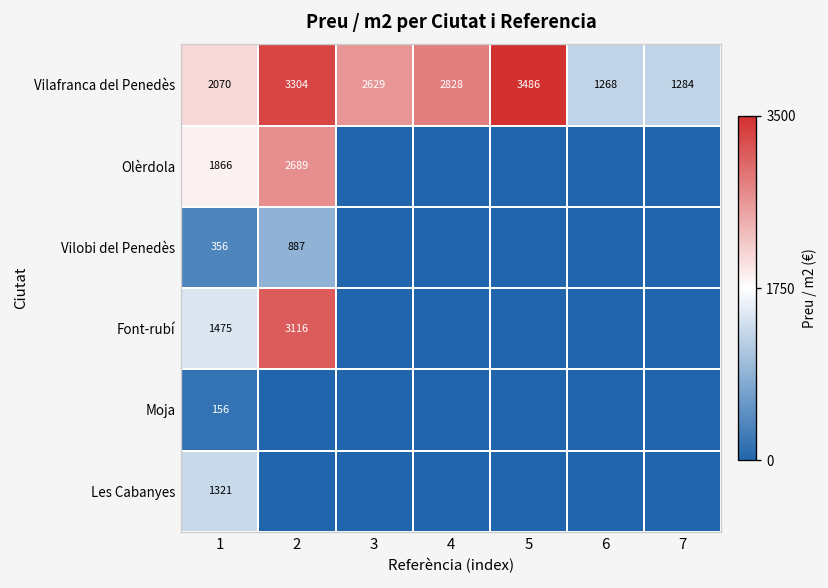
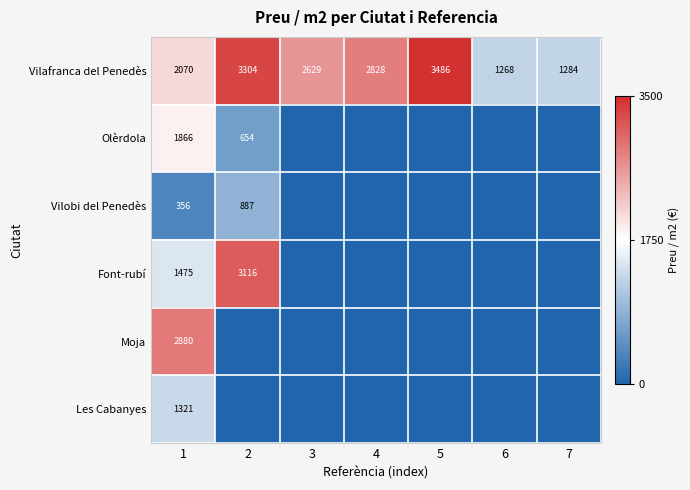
  {
    "Vilafranca del Penedès": {
      "1": 2070,
      "2": 3304,
      "3": 2629,
      "4": 2828,
      "5": 3486,
      "6": 1268,
      "7": 1284
    },
    "Olèrdola": {
      "1": 1866,
-     "2": 2689
+     "2": 654
    },
    "Vilobi del Penedès": {
      "1": 356,
      "2": 887
    },
    "Font-rubí": {
      "1": 1475,
      "2": 3116
    },
    "Moja": {
-     "1": 156
+     "1": 2880
    },
    "Les Cabanyes": {
      "1": 1321
    }
  }
